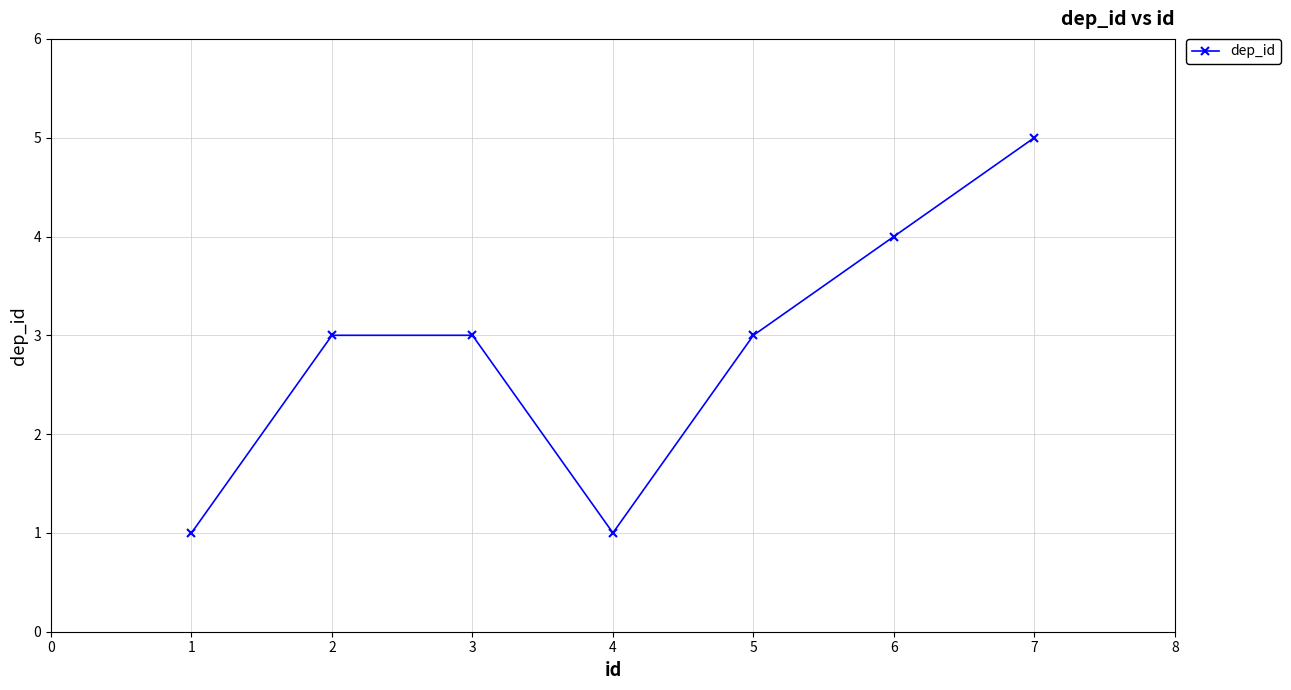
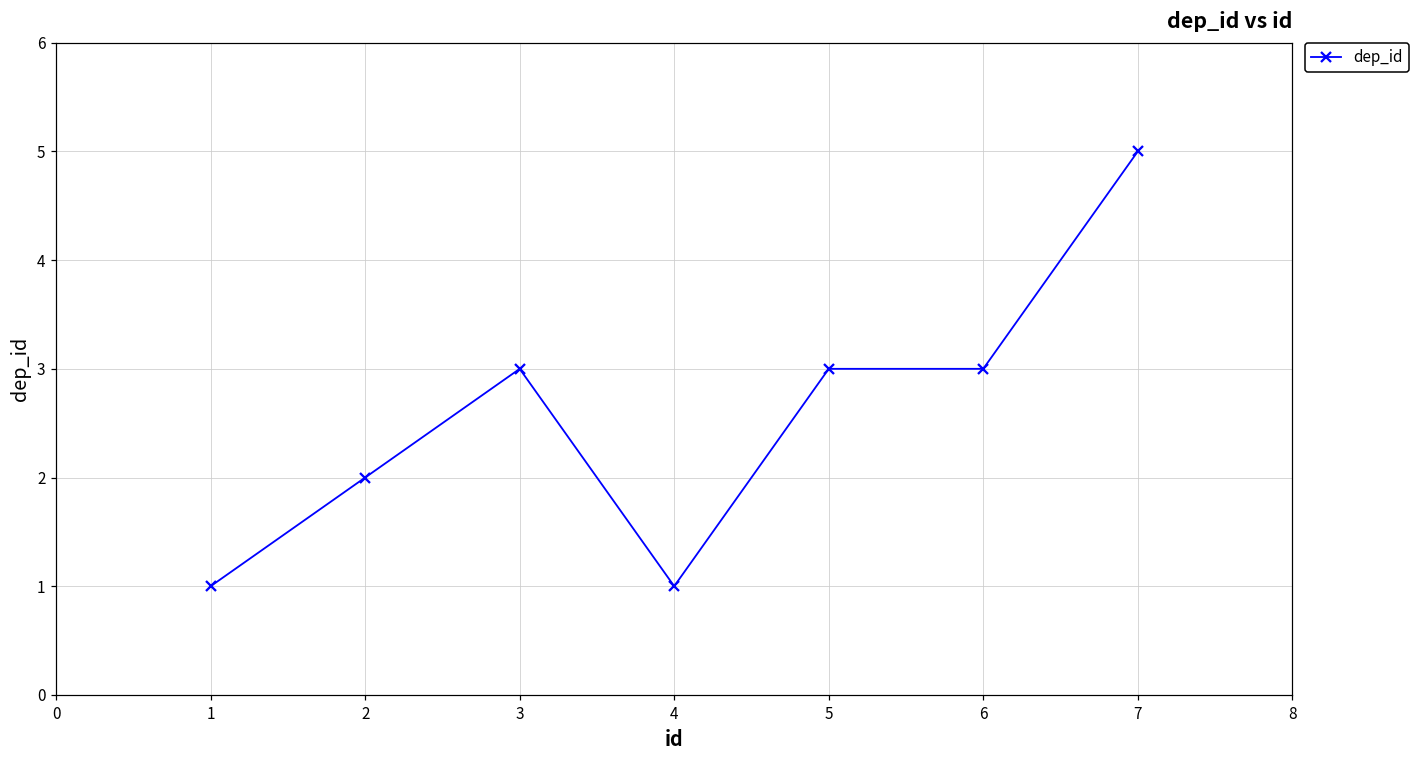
  {
    "1": 1,
-   "2": 3,
+   "2": 2,
    "3": 3,
    "4": 1,
    "5": 3,
-   "6": 4,
+   "6": 3,
    "7": 5
  }
